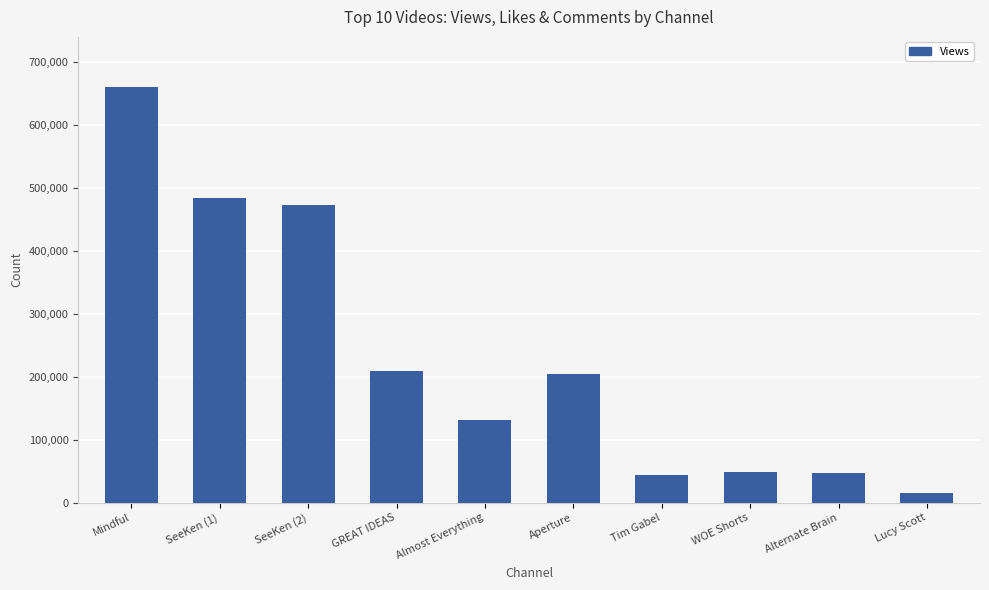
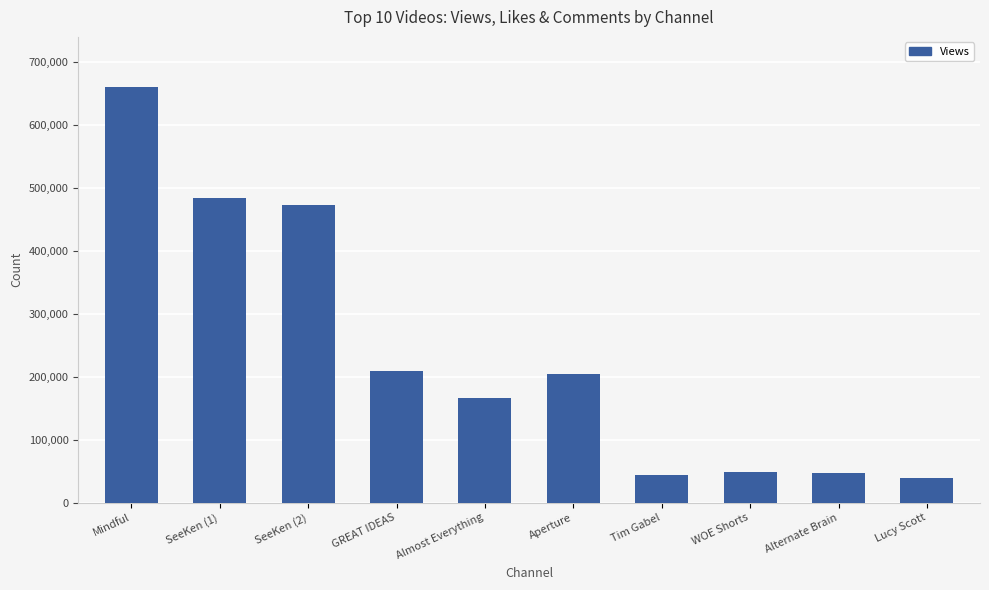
  {
    "Mindful": "660,000",
    "SeeKen (1)": "480,000",
    "SeeKen (2)": "470,000",
    "GREAT IDEAS": "210,000",
-   "Almost Everything": "130,000",
+   "Almost Everything": "170,000",
    "Aperture": "200,000",
    "Tim Gabel": "40,000",
    "WOE Shorts": "50,000",
    "Alternate Brain": "50,000",
-   "Lucy Scott": "20,000"
+   "Lucy Scott": "40,000"
  }
